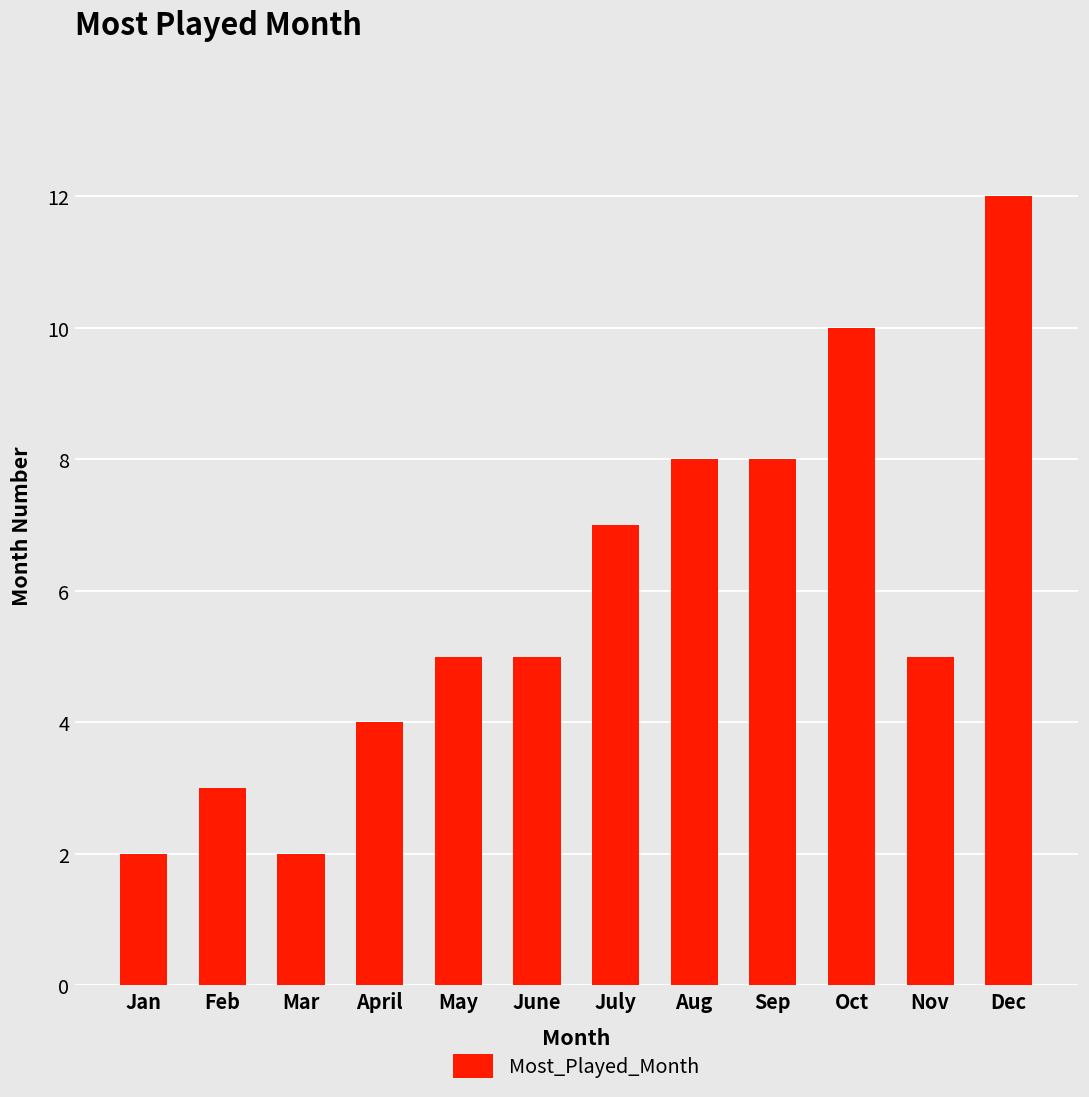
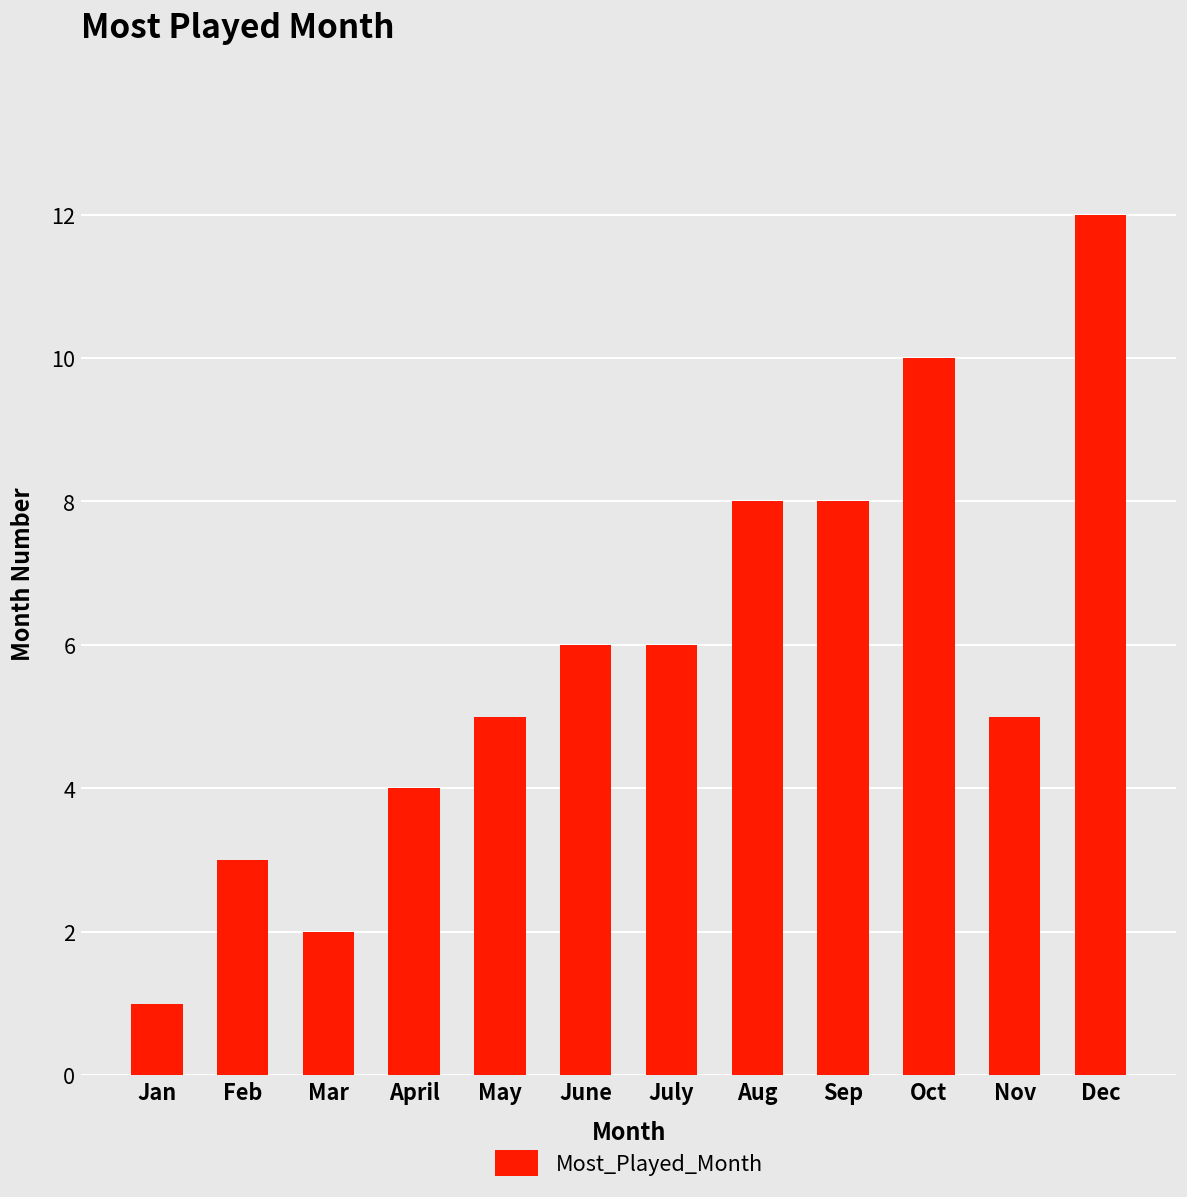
  {
-   "Jan": 2,
+   "Jan": 1,
    "Feb": 3,
    "Mar": 2,
    "April": 4,
    "May": 5,
-   "June": 5,
-   "July": 7,
+   "June": 6,
+   "July": 6,
    "Aug": 8,
    "Sep": 8,
    "Oct": 10,
    "Nov": 5,
    "Dec": 12
  }
